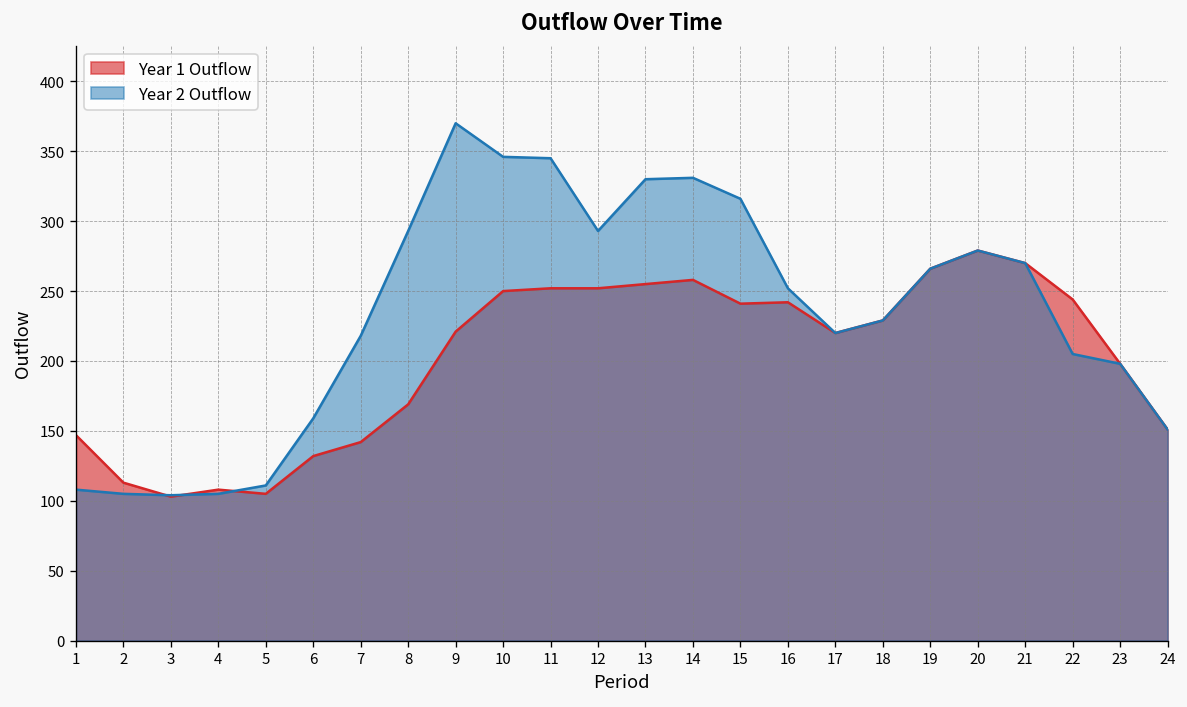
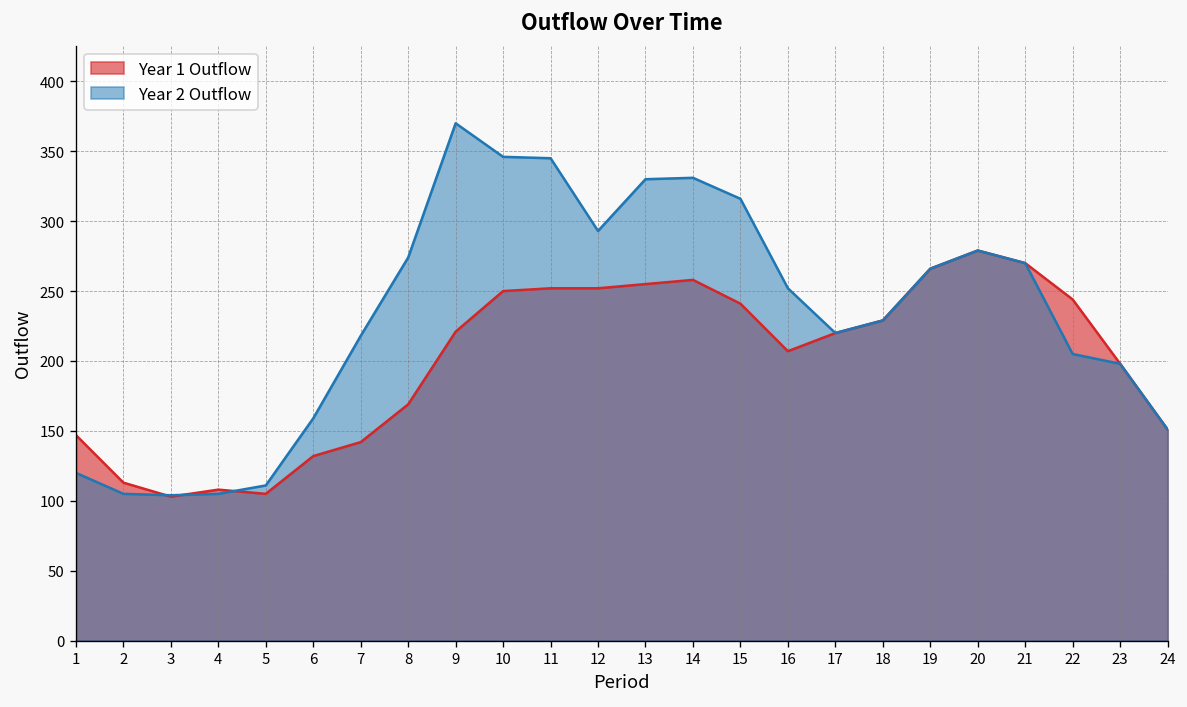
  {
    "Year 1 Outflow": {
      "1": 147,
      "2": 113,
      "4": 108,
      "5": 105,
      "6": 132,
      "7": 142,
      "8": 169,
      "9": 221,
      "10": 250,
      "11": 252,
      "12": 252,
      "13": 255,
      "14": 258,
      "15": 241,
-     "16": 242,
+     "16": 207,
      "22": 244
    },
    "Year 2 Outflow": {
-     "1": 108,
+     "1": 120,
      "2": 105,
      "4": 105,
      "5": 111,
      "6": 159,
      "7": 218,
-     "8": 293,
+     "8": 274,
      "9": 370,
      "10": 346,
      "11": 345,
      "12": 293,
      "13": 330,
      "14": 331,
      "15": 316,
      "16": 252,
      "22": 205
    }
  }
